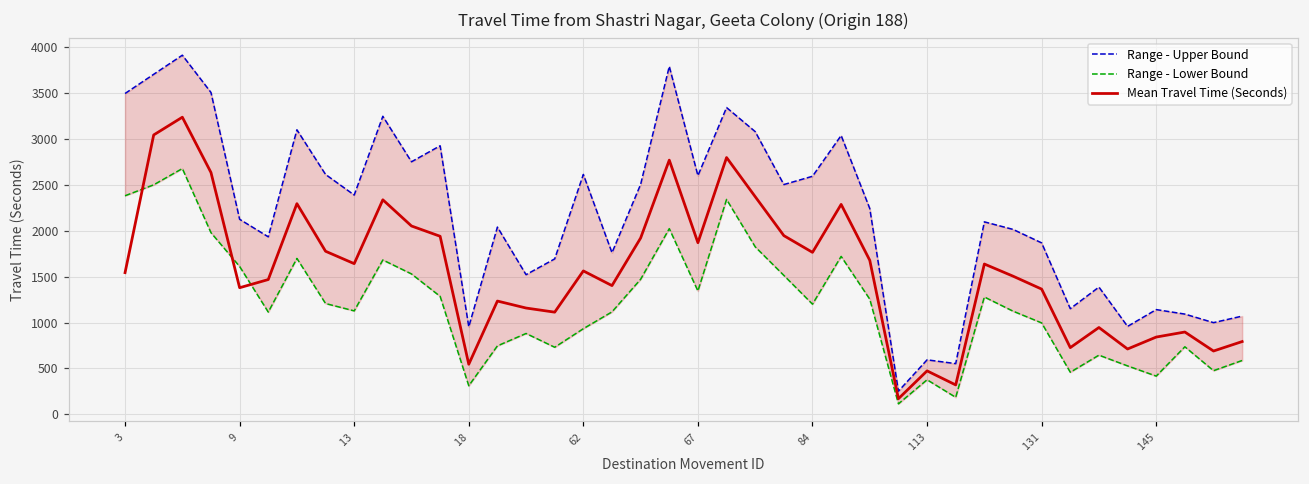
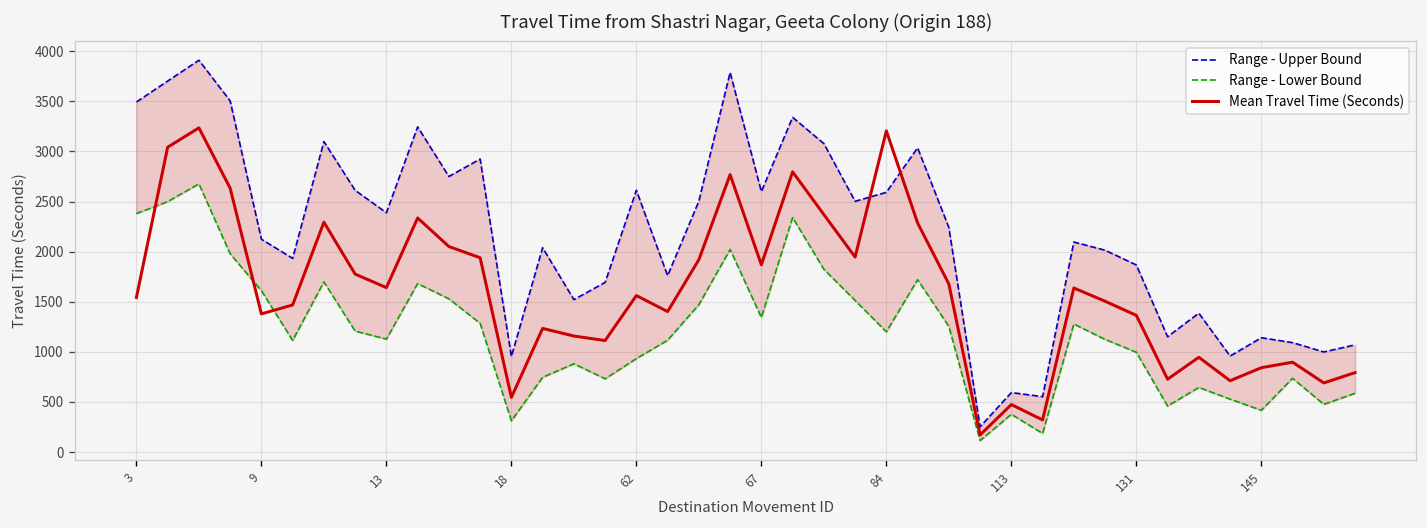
  {
    "Range - Upper Bound": {
      "3": 3500,
      "9": 2100,
      "13": 2400,
      "18": 1000,
      "62": 2600,
      "67": 2600,
      "84": 2600,
      "113": 600,
      "131": 1900,
      "145": 1100
    },
    "Range - Lower Bound": {
      "3": 2400,
      "9": 1600,
      "13": 1100,
      "18": 300,
      "62": 900,
      "67": 1300,
      "84": 1200,
      "113": 400,
      "131": 1000,
      "145": 400
    },
    "Mean Travel Time (Seconds)": {
      "3": 1500,
      "9": 1400,
      "13": 1600,
      "18": 500,
      "62": 1600,
      "67": 1900,
-     "84": 1800,
+     "84": 3200,
      "113": 500,
      "131": 1400,
      "145": 800
    }
  }
